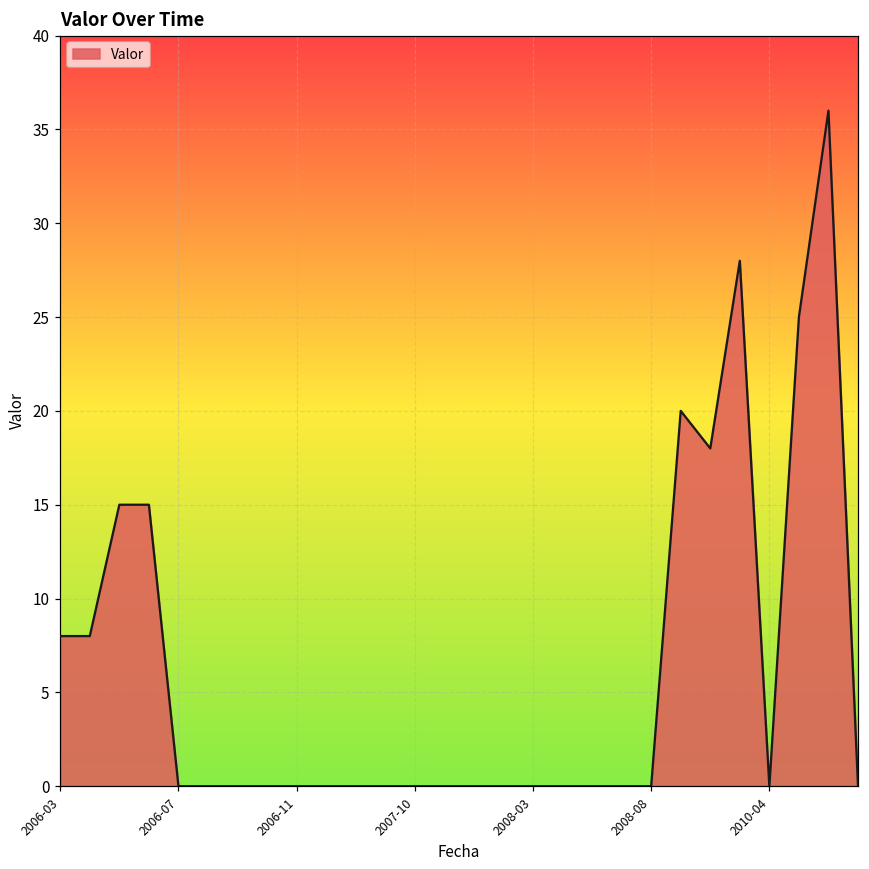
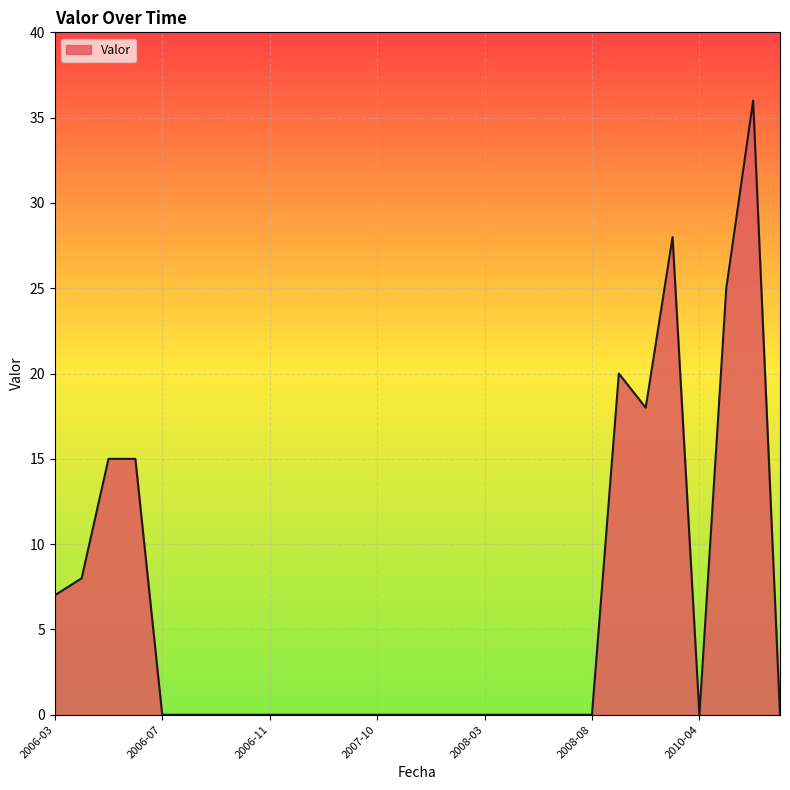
  {
-   "2006-03": 8,
+   "2006-03": 7,
    "2006-07": 0,
    "2006-11": 0,
    "2007-10": 0,
    "2008-03": 0,
    "2008-08": 0,
    "2010-04": 0
  }
